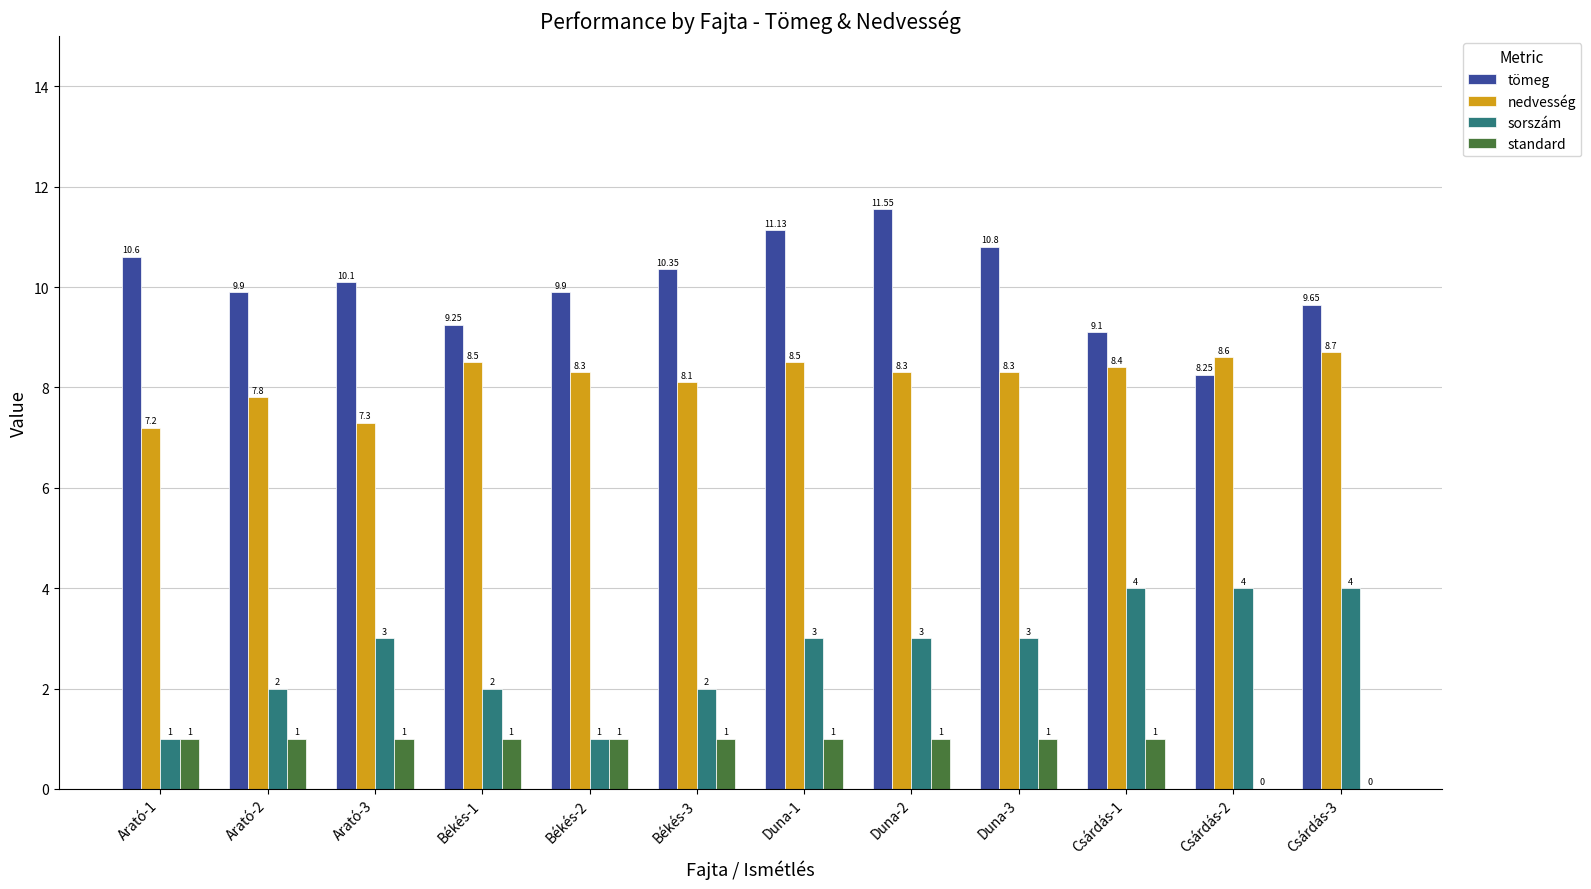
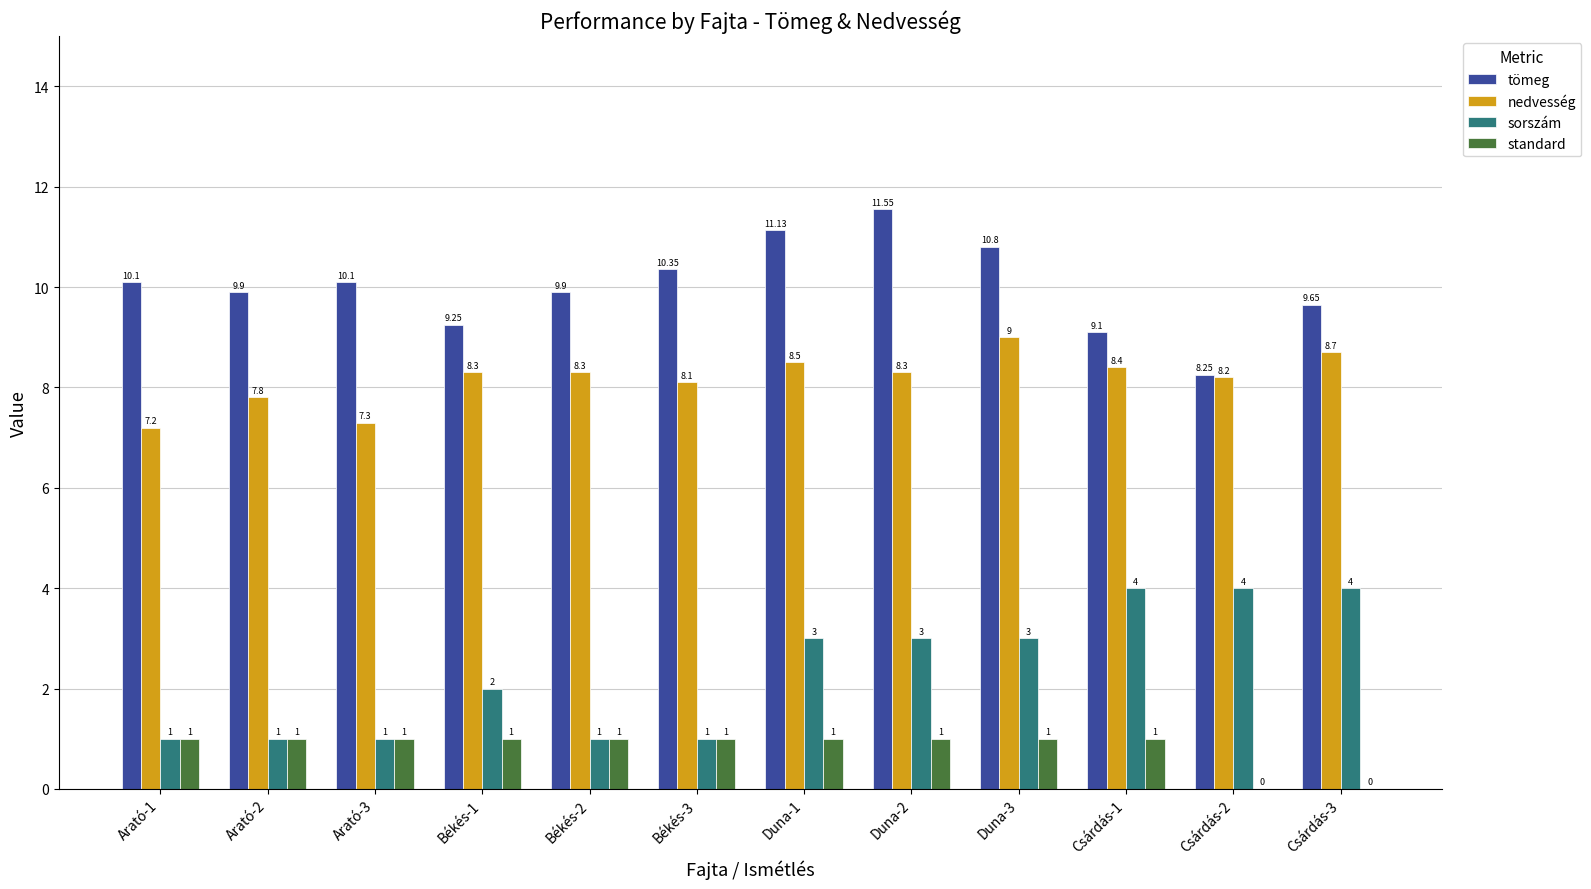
  {
    "tömeg": {
-     "Arató-1": 10.6,
+     "Arató-1": 10.1,
      "Arató-2": 9.9,
      "Arató-3": 10.1,
      "Békés-1": 9.25,
      "Békés-2": 9.9,
      "Békés-3": 10.35,
      "Duna-1": 11.13,
      "Duna-2": 11.55,
      "Duna-3": 10.8,
      "Csárdás-1": 9.1,
      "Csárdás-2": 8.25,
      "Csárdás-3": 9.65
    },
    "nedvesség": {
      "Arató-1": 7.2,
      "Arató-2": 7.8,
      "Arató-3": 7.3,
-     "Békés-1": 8.5,
+     "Békés-1": 8.3,
      "Békés-2": 8.3,
      "Békés-3": 8.1,
      "Duna-1": 8.5,
      "Duna-2": 8.3,
-     "Duna-3": 8.3,
+     "Duna-3": 9,
      "Csárdás-1": 8.4,
-     "Csárdás-2": 8.6,
+     "Csárdás-2": 8.2,
      "Csárdás-3": 8.7
    },
    "sorszám": {
      "Arató-1": 1,
-     "Arató-2": 2,
-     "Arató-3": 3,
+     "Arató-2": 1,
+     "Arató-3": 1,
      "Békés-1": 2,
      "Békés-2": 1,
-     "Békés-3": 2,
+     "Békés-3": 1,
      "Duna-1": 3,
      "Duna-2": 3,
      "Duna-3": 3,
      "Csárdás-1": 4,
      "Csárdás-2": 4,
      "Csárdás-3": 4
    },
    "standard": {
      "Arató-1": 1,
      "Arató-2": 1,
      "Arató-3": 1,
      "Békés-1": 1,
      "Békés-2": 1,
      "Békés-3": 1,
      "Duna-1": 1,
      "Duna-2": 1,
      "Duna-3": 1,
      "Csárdás-1": 1,
      "Csárdás-2": 0,
      "Csárdás-3": 0
    }
  }
